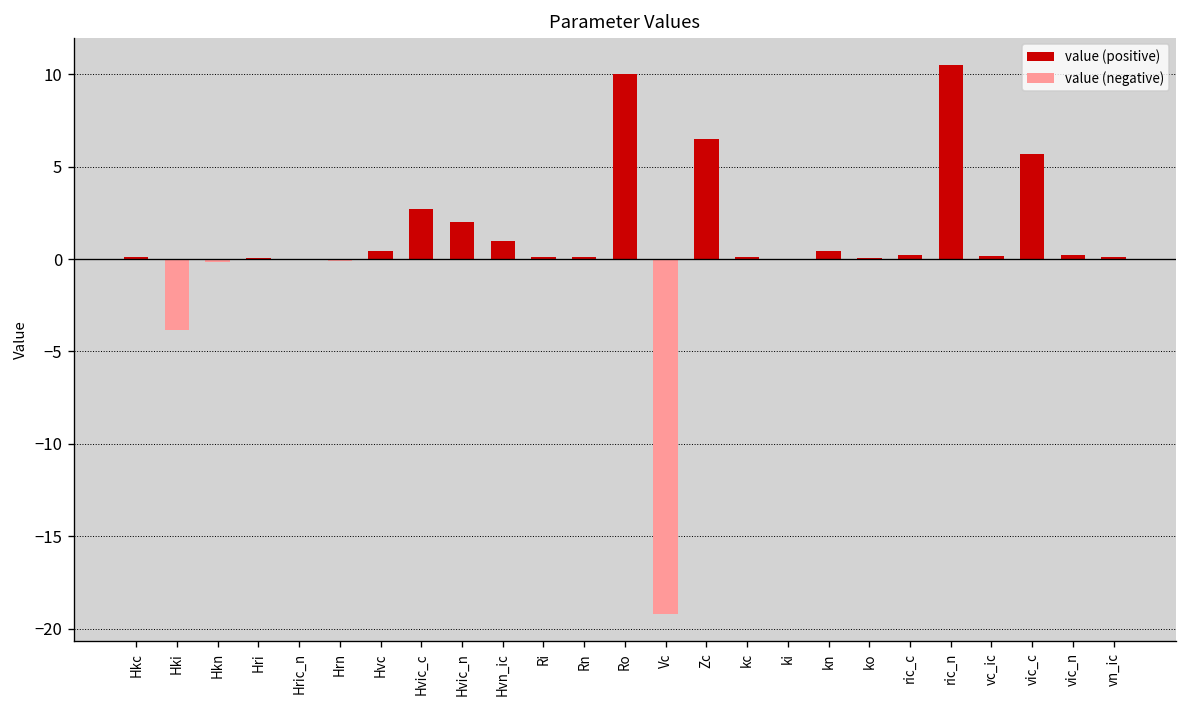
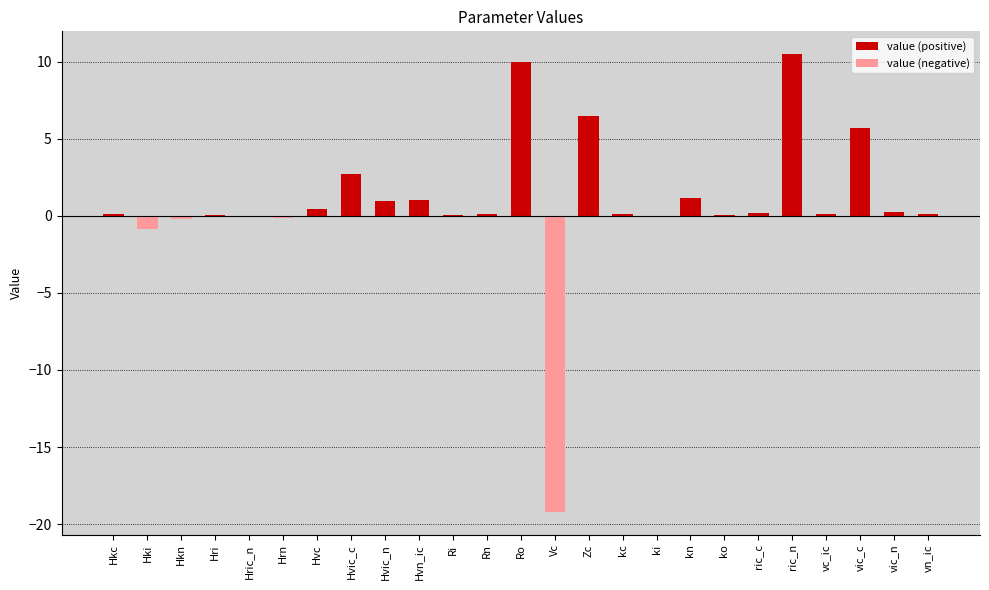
  {
    "value (positive)": {
      "Hki": 0.0,
      "Hkn": 0.0,
      "Hric_n": 0.0,
      "Hrn": 0.0,
      "Hvc": 0.4,
      "Hvic_c": 2.7,
-     "Hvic_n": 2.0,
+     "Hvic_n": 1.0,
      "Hvn_ic": 1.0,
      "Ro": 10.0,
      "Vc": 0.0,
      "Zc": 6.5,
-     "kn": 0.4,
+     "kn": 1.1,
      "ric_c": 0.2,
      "ric_n": 10.5,
      "vic_c": 5.7,
      "vic_n": 0.2
    },
    "value (negative)": {
      "Hkc": 0.0,
-     "Hki": -3.8,
+     "Hki": -0.9,
      "Hkn": -0.2,
      "Hri": 0.0,
      "Hvc": 0.0,
      "Hvic_c": 0.0,
      "Hvic_n": 0.0,
      "Hvn_ic": 0.0,
      "Ri": 0.0,
      "Rn": 0.0,
      "Ro": 0.0,
      "Vc": -19.2,
      "Zc": 0.0,
      "kc": 0.0,
      "ki": 0.0,
      "kn": 0.0,
      "ko": 0.0,
      "ric_c": 0.0,
      "ric_n": 0.0,
      "vc_ic": 0.0,
      "vic_c": 0.0,
      "vic_n": 0.0,
      "vn_ic": 0.0
    }
  }
